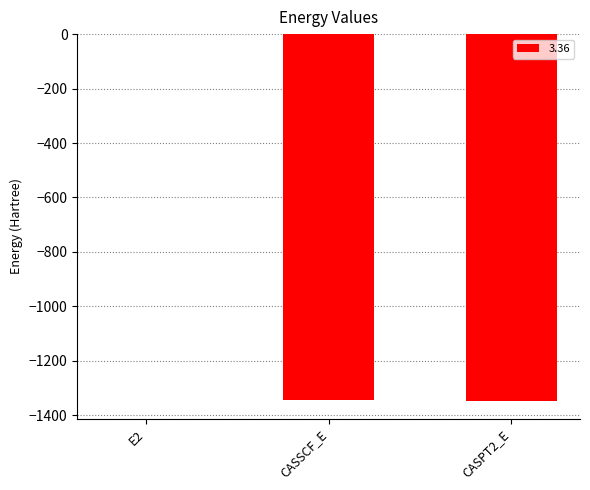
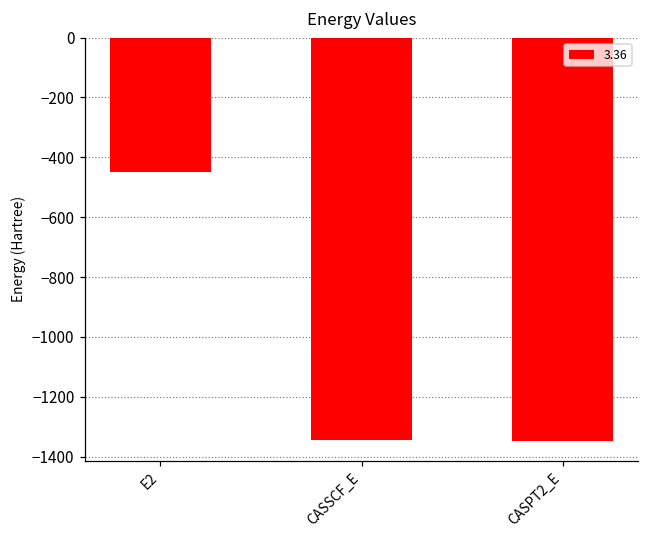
  {
-   "E2": 0,
+   "E2": -450,
    "CASSCF_E": -1350,
    "CASPT2_E": -1350
  }
